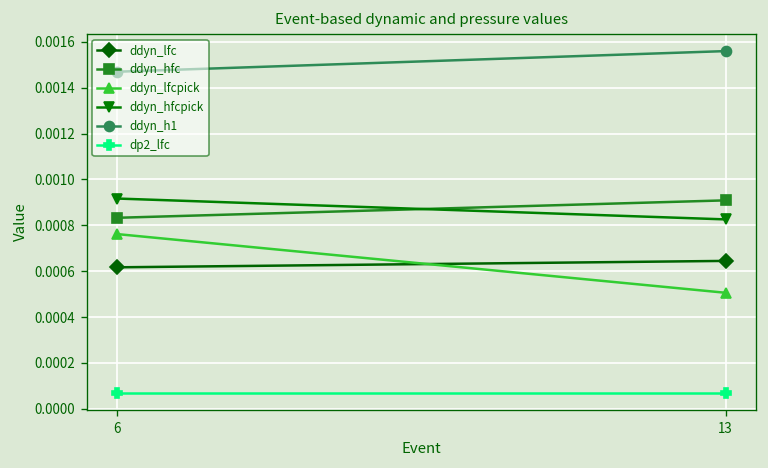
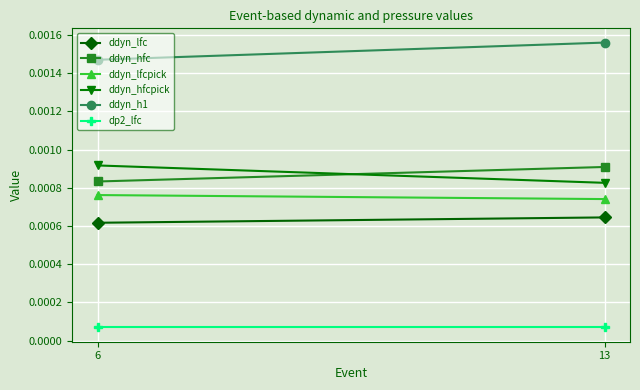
  {
    "ddyn_lfcpick": {
      "6": 0.00076,
-     "13": 0.00051
+     "13": 0.00074
    },
    "dp2_lfc": {
      "6": 0.00007,
      "13": 0.00007
    }
  }
